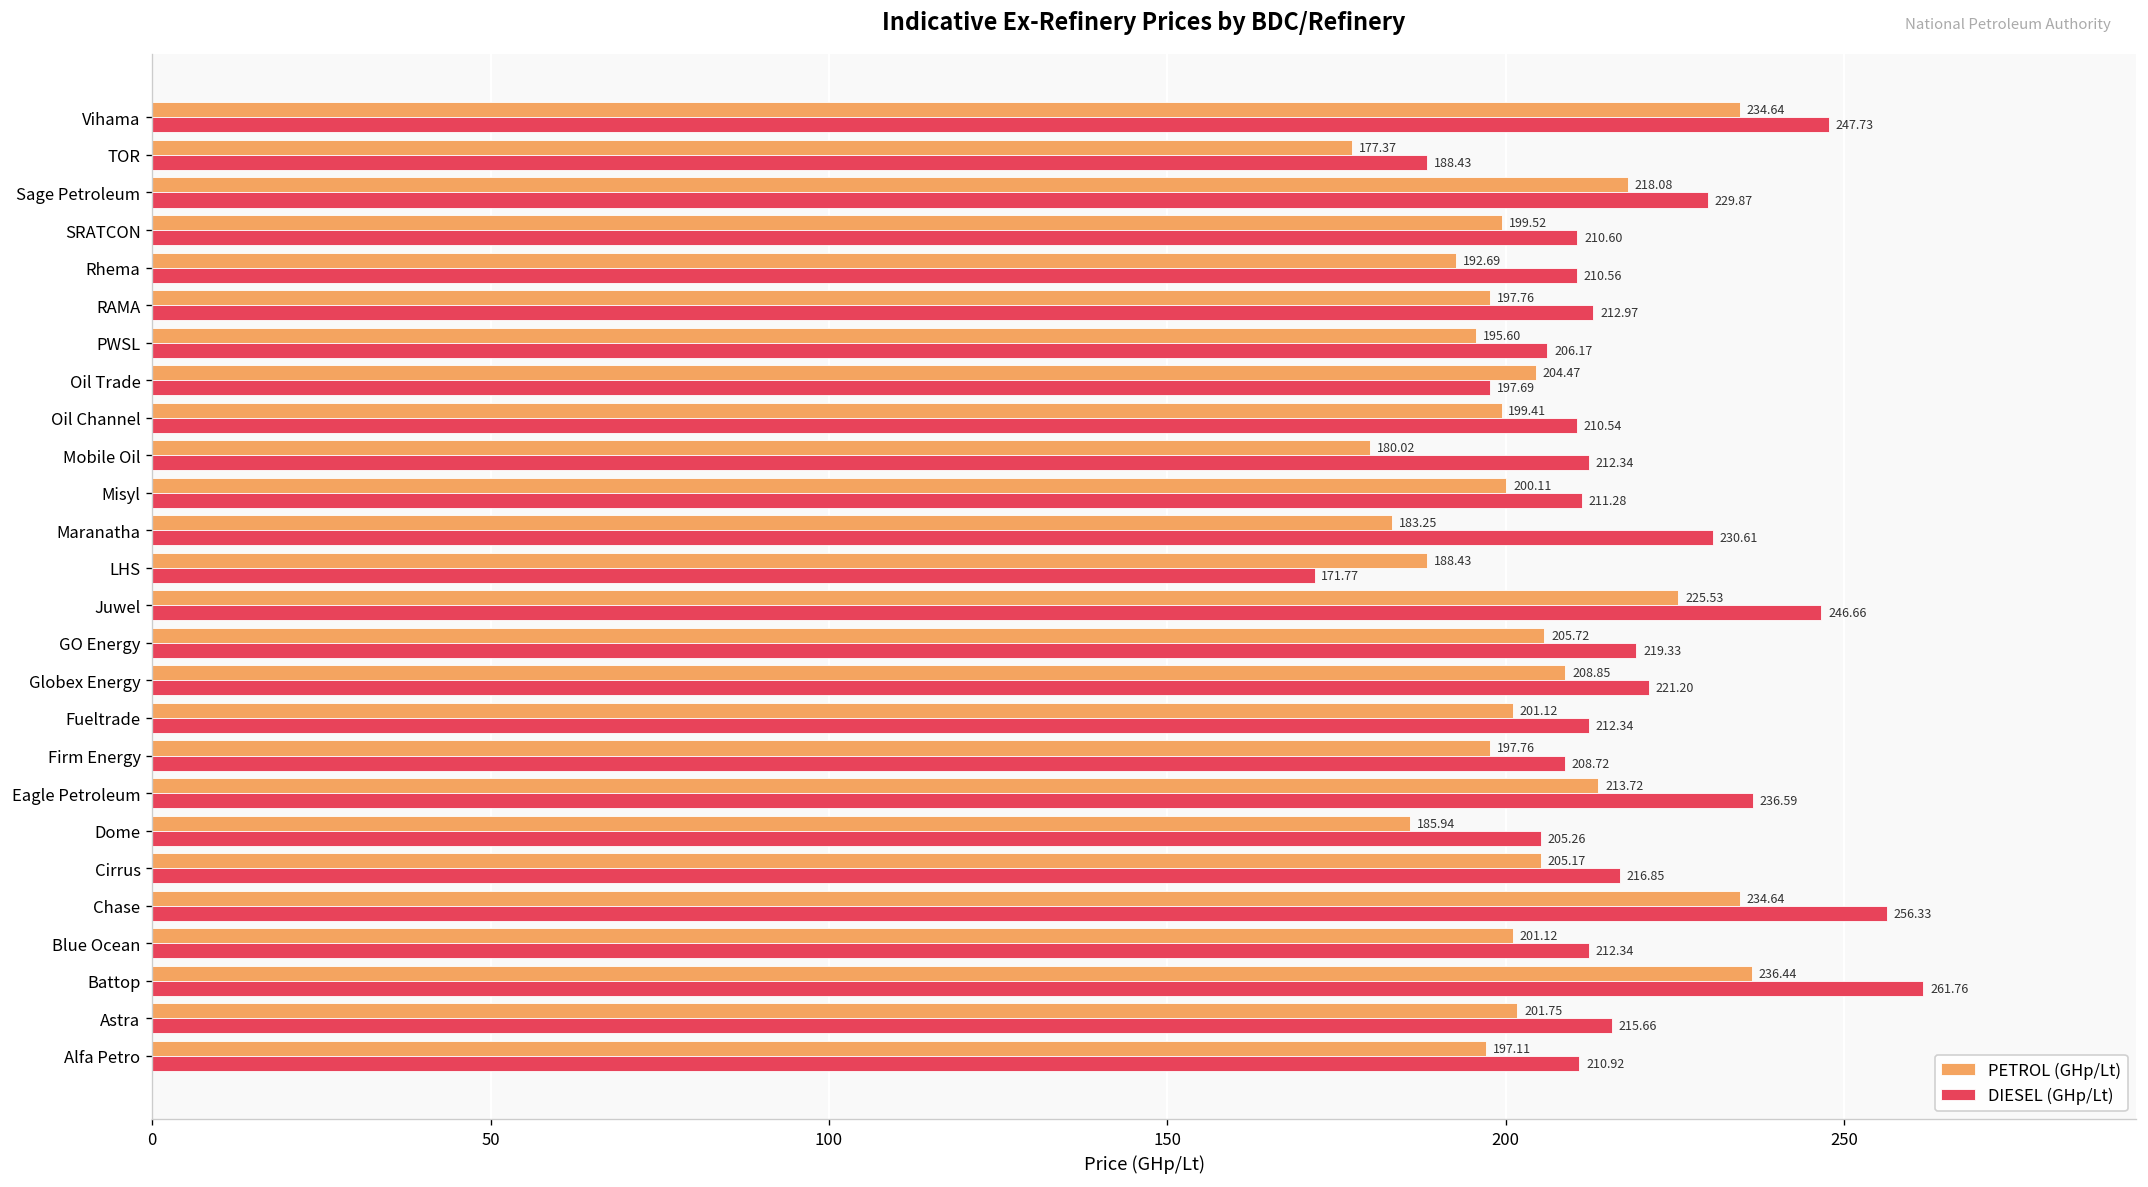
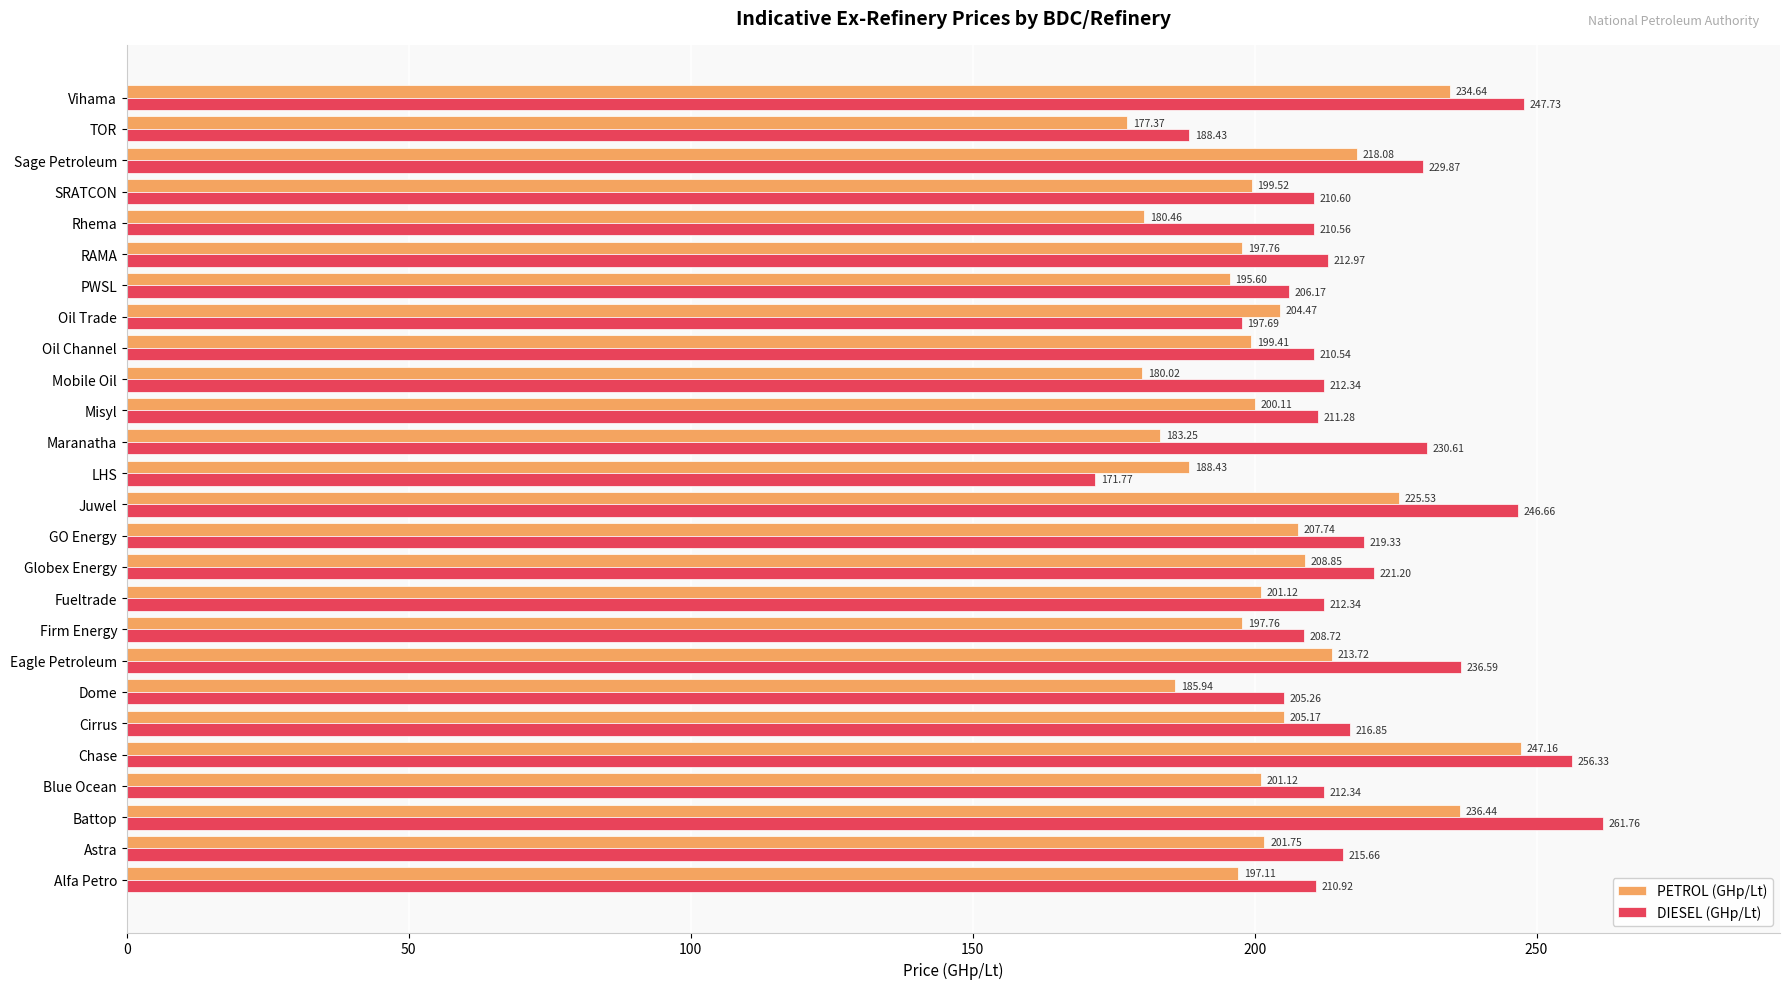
  {
    "PETROL (GHp/Lt)": {
      "Vihama": 234.64,
      "TOR": 177.37,
      "Sage Petroleum": 218.08,
      "SRATCON": 199.52,
-     "Rhema": 192.69,
+     "Rhema": 180.46,
      "RAMA": 197.76,
      "PWSL": 195.60,
      "Oil Trade": 204.47,
      "Oil Channel": 199.41,
      "Mobile Oil": 180.02,
      "Misyl": 200.11,
      "Maranatha": 183.25,
      "LHS": 188.43,
      "Juwel": 225.53,
-     "GO Energy": 205.72,
+     "GO Energy": 207.74,
      "Globex Energy": 208.85,
      "Fueltrade": 201.12,
      "Firm Energy": 197.76,
      "Eagle Petroleum": 213.72,
      "Dome": 185.94,
      "Cirrus": 205.17,
-     "Chase": 234.64,
+     "Chase": 247.16,
      "Blue Ocean": 201.12,
      "Battop": 236.44,
      "Astra": 201.75,
      "Alfa Petro": 197.11
    },
    "DIESEL (GHp/Lt)": {
      "Vihama": 247.73,
      "TOR": 188.43,
      "Sage Petroleum": 229.87,
      "SRATCON": 210.60,
      "Rhema": 210.56,
      "RAMA": 212.97,
      "PWSL": 206.17,
      "Oil Trade": 197.69,
      "Oil Channel": 210.54,
      "Mobile Oil": 212.34,
      "Misyl": 211.28,
      "Maranatha": 230.61,
      "LHS": 171.77,
      "Juwel": 246.66,
      "GO Energy": 219.33,
      "Globex Energy": 221.20,
      "Fueltrade": 212.34,
      "Firm Energy": 208.72,
      "Eagle Petroleum": 236.59,
      "Dome": 205.26,
      "Cirrus": 216.85,
      "Chase": 256.33,
      "Blue Ocean": 212.34,
      "Battop": 261.76,
      "Astra": 215.66,
      "Alfa Petro": 210.92
    }
  }
